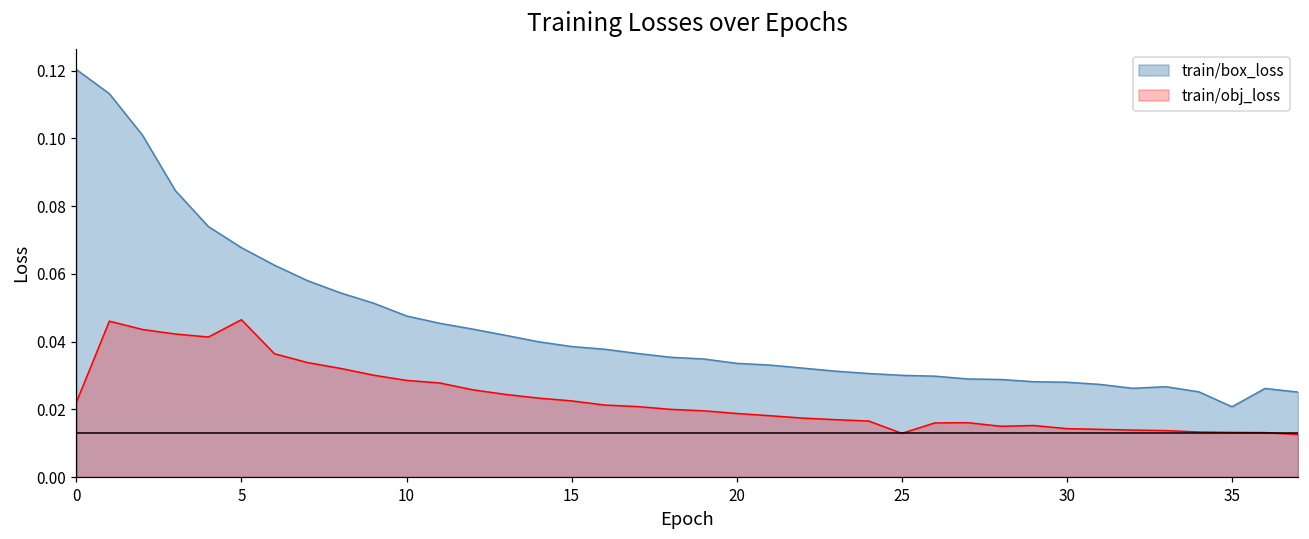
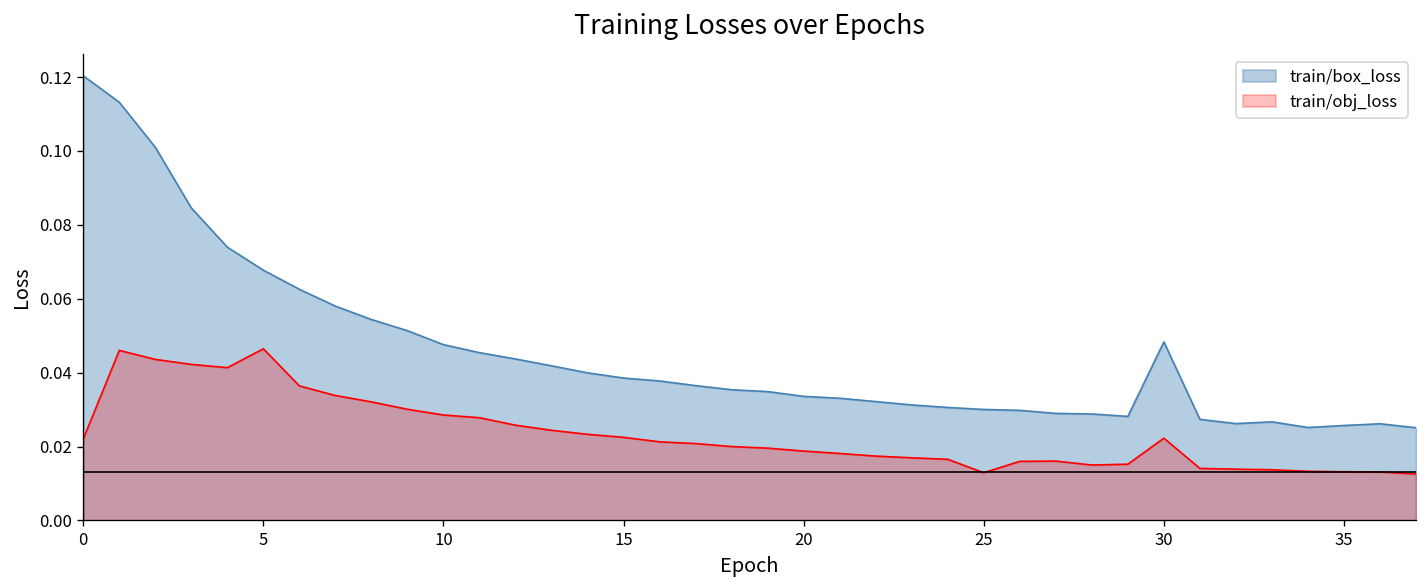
  {
    "train/box_loss": {
      "0": 0.120,
      "5": 0.068,
      "10": 0.048,
      "15": 0.039,
      "20": 0.034,
      "25": 0.030,
-     "30": 0.028,
-     "35": 0.021
+     "30": 0.048,
+     "35": 0.026
    },
    "train/obj_loss": {
      "0": 0.022,
      "5": 0.046,
      "10": 0.029,
      "15": 0.022,
      "20": 0.019,
      "25": 0.013,
-     "30": 0.014,
+     "30": 0.022,
      "35": 0.013
    }
  }
